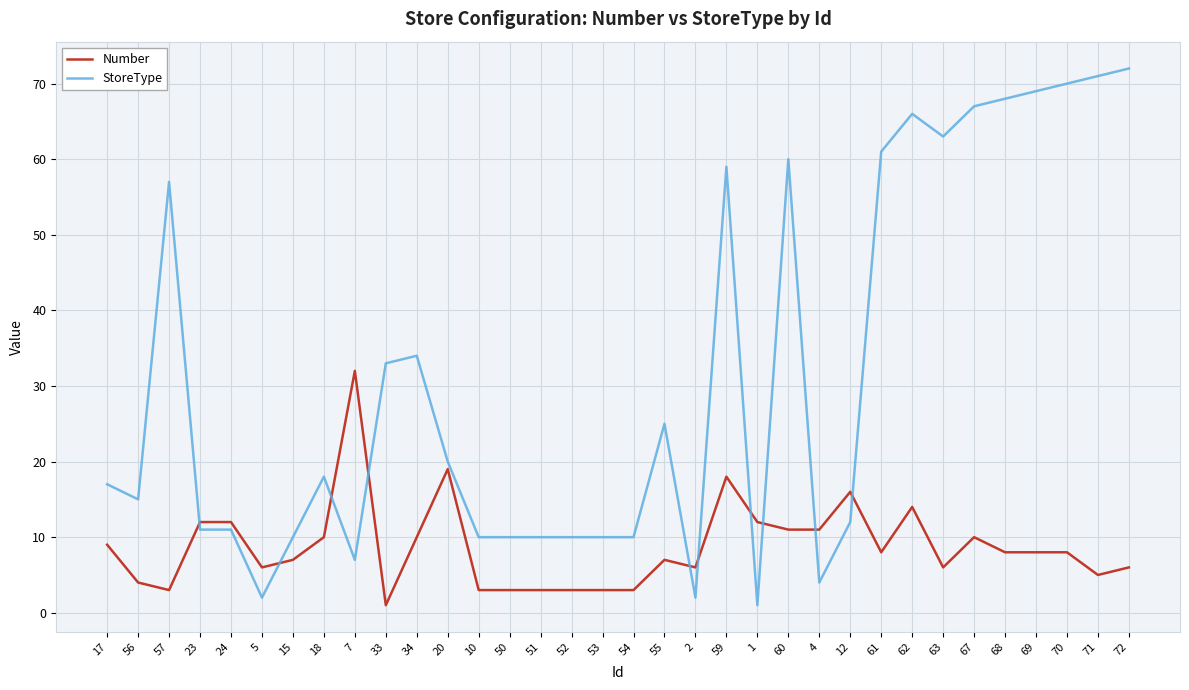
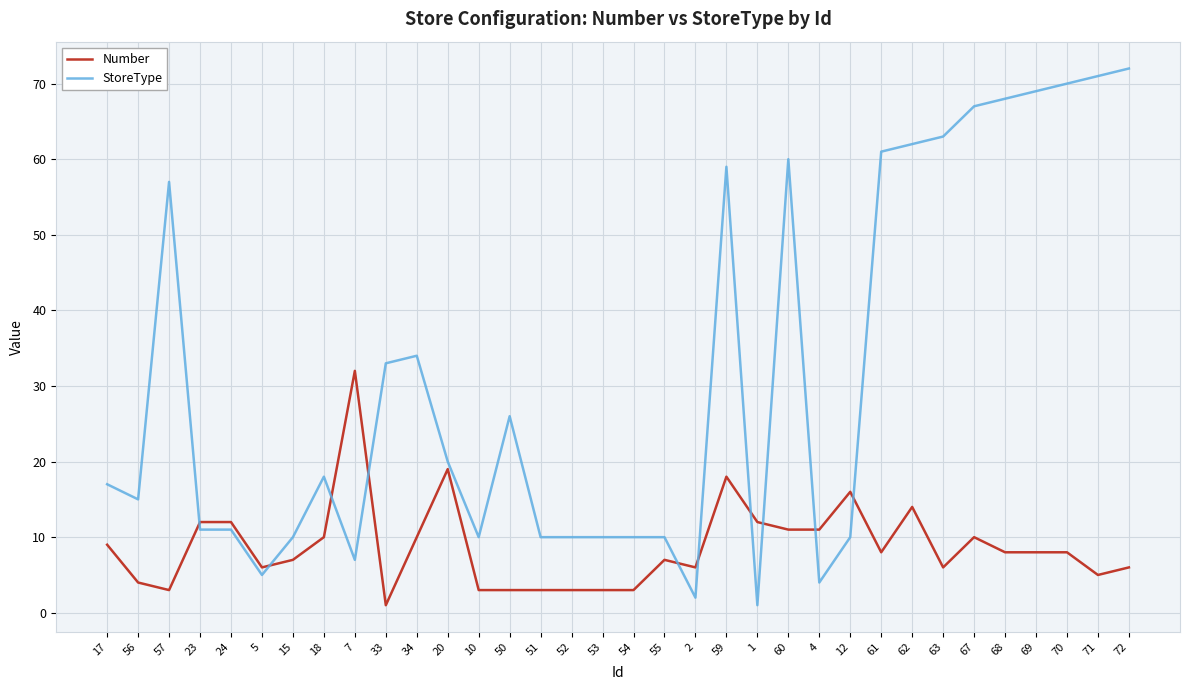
  {
    "Number": {
      "17": 9,
      "56": 4,
      "57": 3,
      "23": 12,
      "24": 12,
      "5": 6,
      "15": 7,
      "18": 10,
      "7": 32,
      "33": 1,
      "34": 10,
      "20": 19,
      "10": 3,
      "50": 3,
      "51": 3,
      "52": 3,
      "53": 3,
      "54": 3,
      "55": 7,
      "2": 6,
      "59": 18,
      "1": 12,
      "60": 11,
      "4": 11,
      "12": 16,
      "61": 8,
      "62": 14,
      "63": 6,
      "67": 10,
      "68": 8,
      "69": 8,
      "70": 8,
      "71": 5,
      "72": 6
    },
    "StoreType": {
      "17": 17,
      "56": 15,
      "57": 57,
      "23": 11,
      "24": 11,
-     "5": 2,
+     "5": 5,
      "15": 10,
      "18": 18,
      "7": 7,
      "33": 33,
      "34": 34,
      "20": 20,
      "10": 10,
-     "50": 10,
+     "50": 26,
      "51": 10,
      "52": 10,
      "53": 10,
      "54": 10,
-     "55": 25,
+     "55": 10,
      "2": 2,
      "59": 59,
      "1": 1,
      "60": 60,
      "4": 4,
-     "12": 12,
+     "12": 10,
      "61": 61,
-     "62": 66,
+     "62": 62,
      "63": 63,
      "67": 67,
      "68": 68,
      "69": 69,
      "70": 70,
      "71": 71,
      "72": 72
    }
  }
